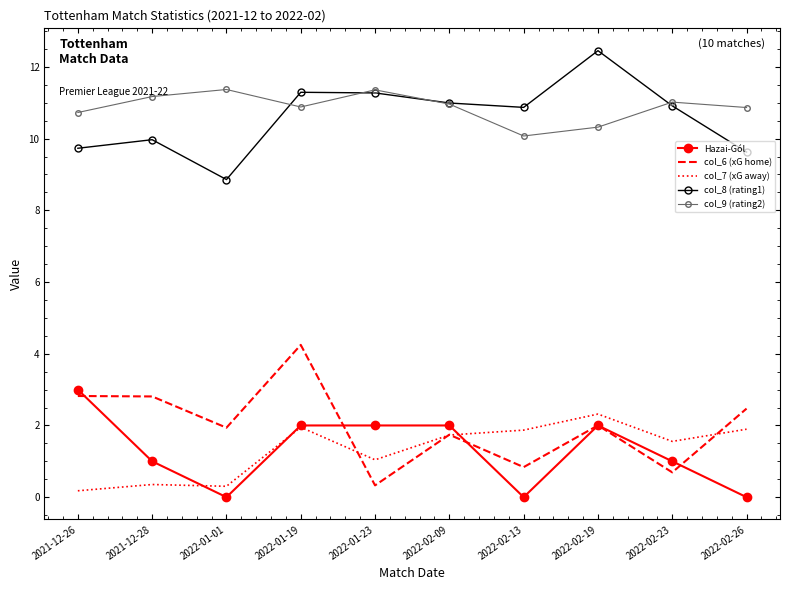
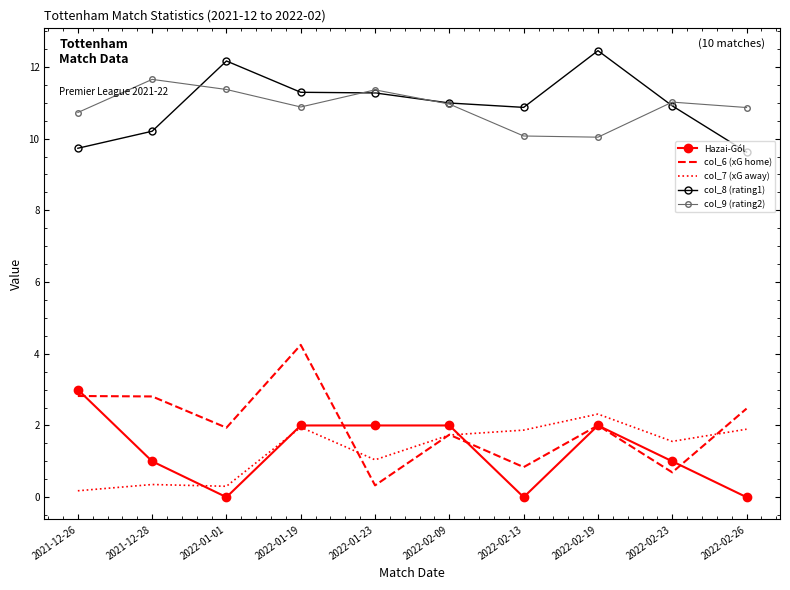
  {
    "col_8 (rating1)": {
      "2021-12-26": 9.7,
-     "2021-12-28": 10.0,
-     "2022-01-01": 8.9,
+     "2021-12-28": 10.2,
+     "2022-01-01": 12.2,
      "2022-01-19": 11.3,
      "2022-01-23": 11.3,
      "2022-02-13": 10.9,
      "2022-02-19": 12.5,
      "2022-02-23": 10.9
    },
    "col_9 (rating2)": {
      "2021-12-26": 10.7,
-     "2021-12-28": 11.2,
+     "2021-12-28": 11.7,
      "2022-01-01": 11.4,
      "2022-01-19": 10.9,
      "2022-01-23": 11.4,
      "2022-02-13": 10.1,
-     "2022-02-19": 10.3,
+     "2022-02-19": 10.0,
      "2022-02-23": 11.0,
      "2022-02-26": 10.9
    }
  }
